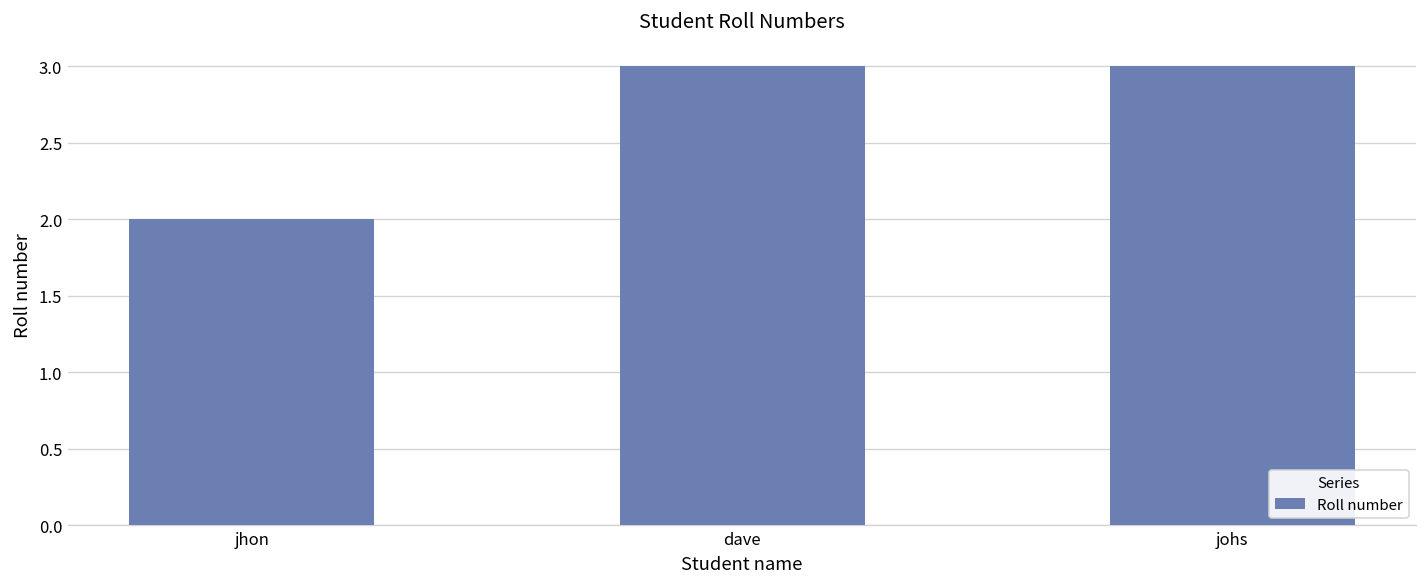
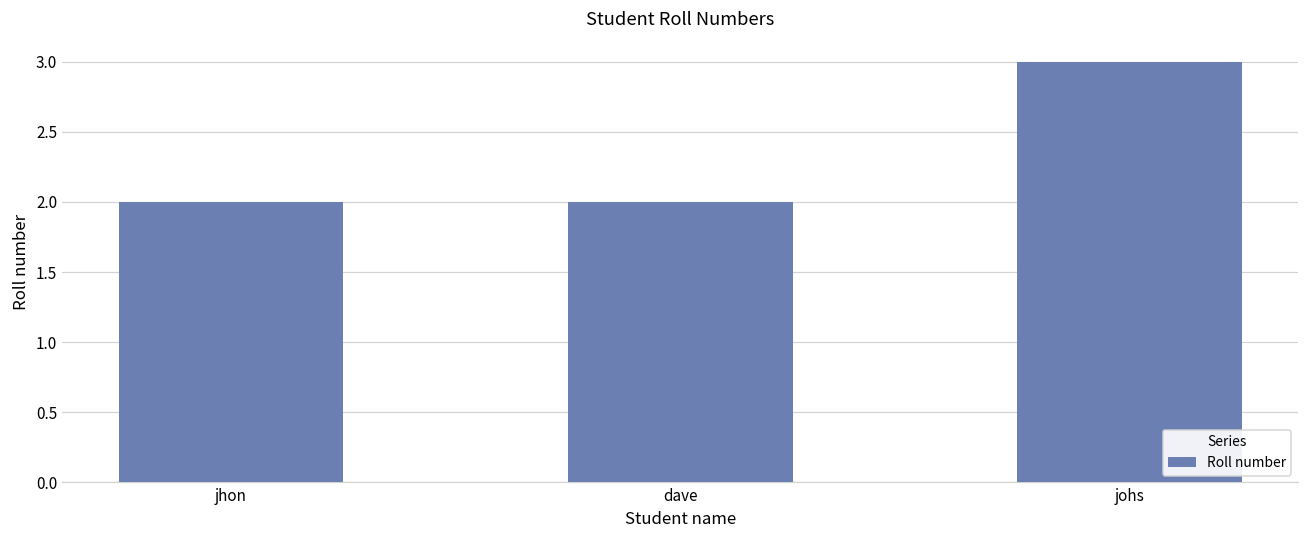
  {
    "jhon": 2,
-   "dave": 3,
+   "dave": 2,
    "johs": 3
  }
